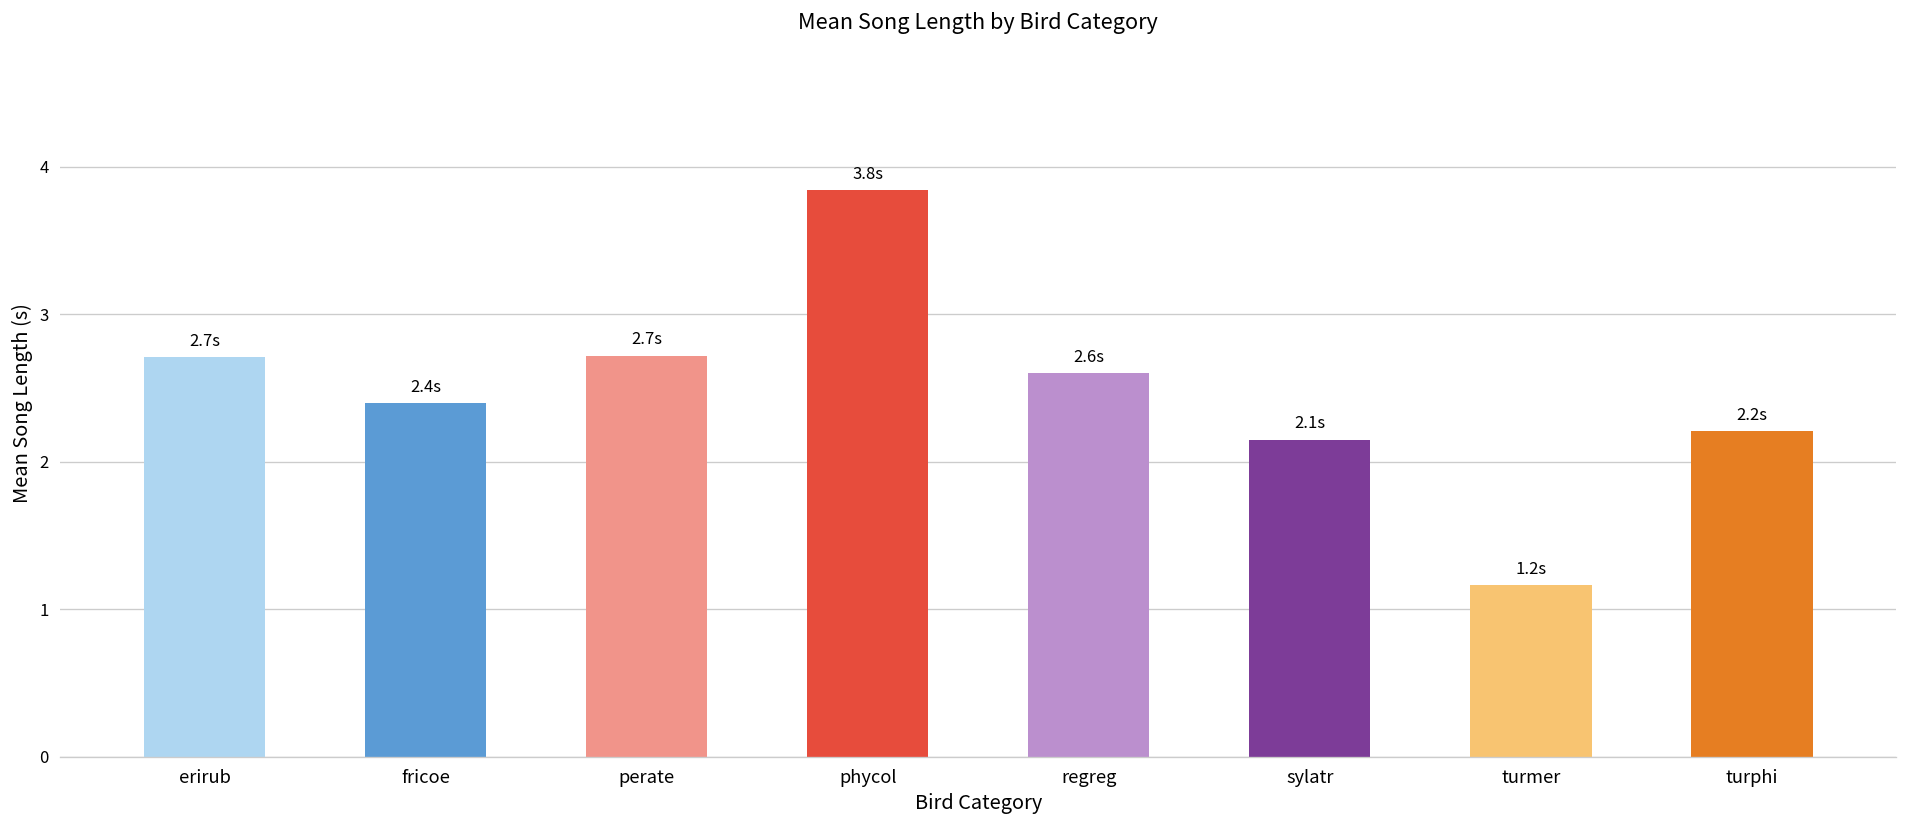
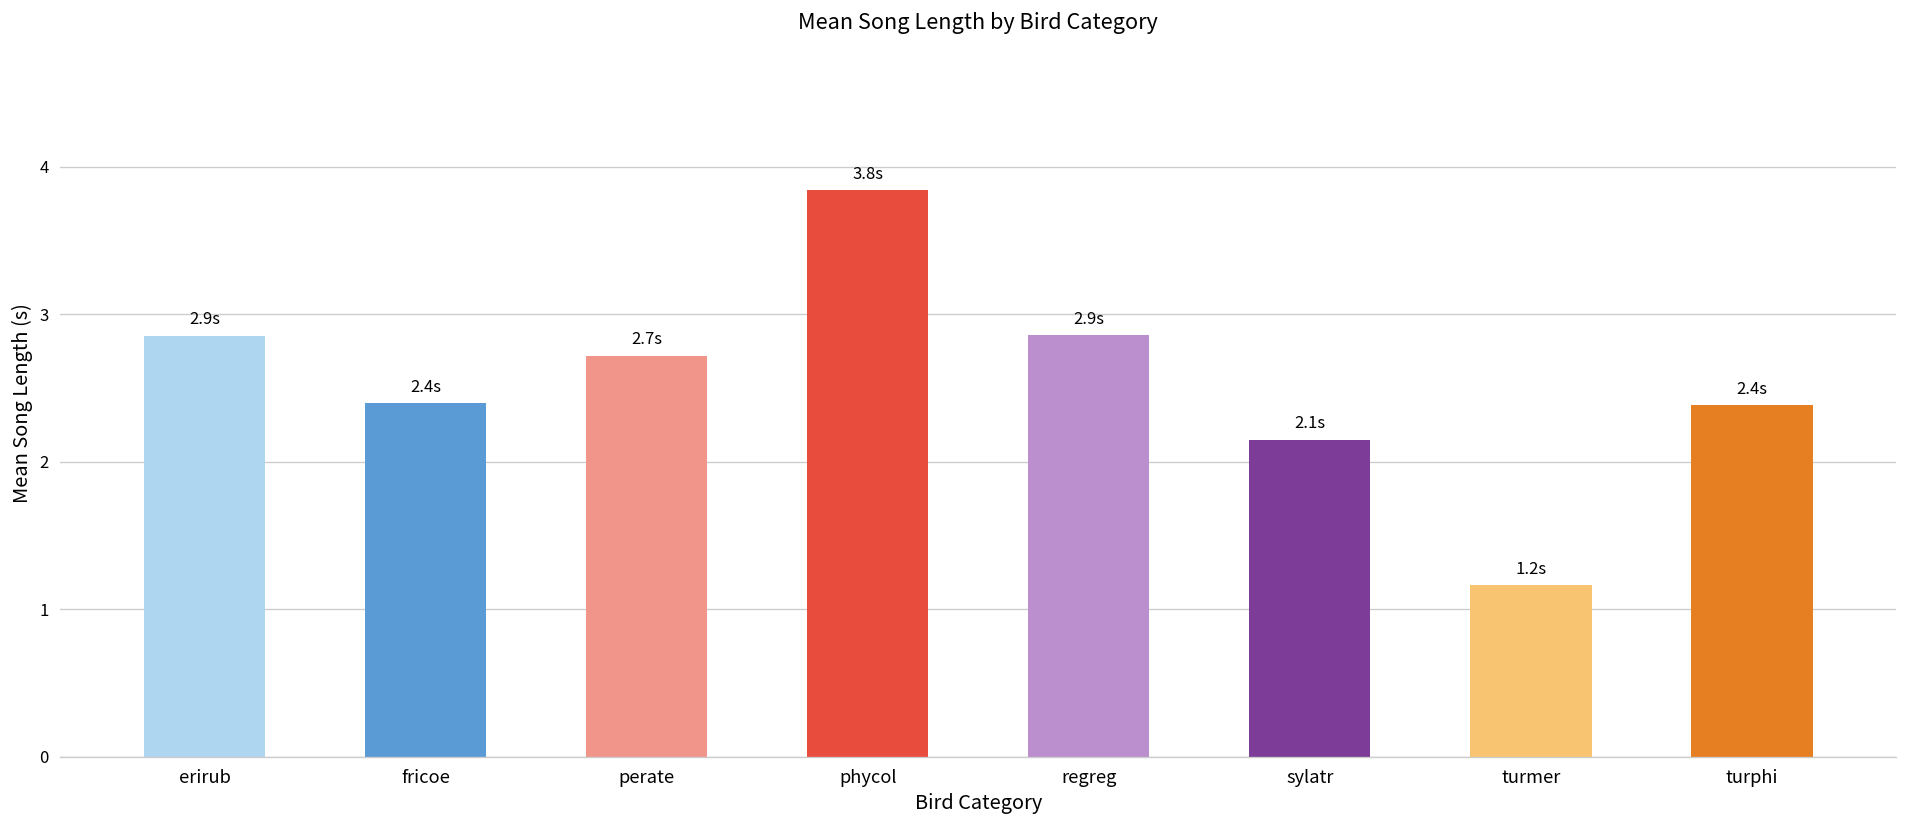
  {
-   "erirub": "2.7s",
+   "erirub": "2.9s",
    "fricoe": "2.4s",
    "perate": "2.7s",
    "phycol": "3.8s",
-   "regreg": "2.6s",
+   "regreg": "2.9s",
    "sylatr": "2.1s",
    "turmer": "1.2s",
-   "turphi": "2.2s"
+   "turphi": "2.4s"
  }
